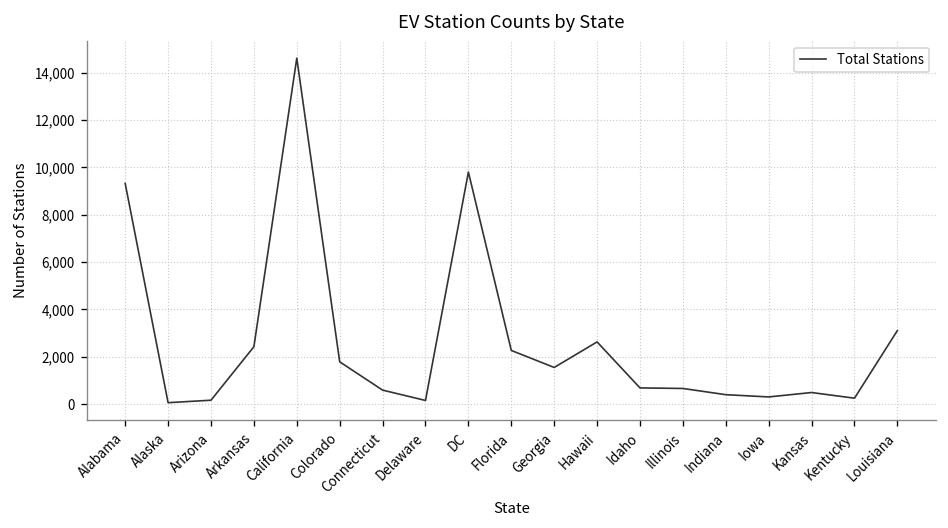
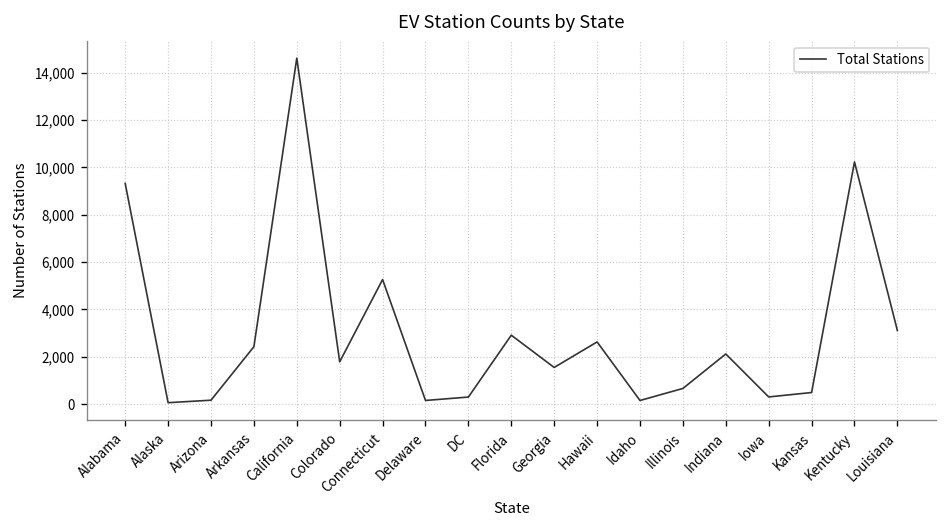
  {
    "Alabama": "9,300",
    "Alaska": "100",
    "Arizona": "200",
    "Arkansas": "2,400",
    "California": "14,600",
    "Colorado": "1,800",
-   "Connecticut": "600",
+   "Connecticut": "5,300",
    "Delaware": "200",
-   "DC": "9,800",
-   "Florida": "2,300",
+   "DC": "300",
+   "Florida": "2,900",
    "Georgia": "1,600",
    "Hawaii": "2,600",
-   "Idaho": "700",
+   "Idaho": "200",
    "Illinois": "700",
-   "Indiana": "400",
+   "Indiana": "2,100",
    "Iowa": "300",
    "Kansas": "500",
-   "Kentucky": "300",
+   "Kentucky": "10,200",
    "Louisiana": "3,100"
  }
